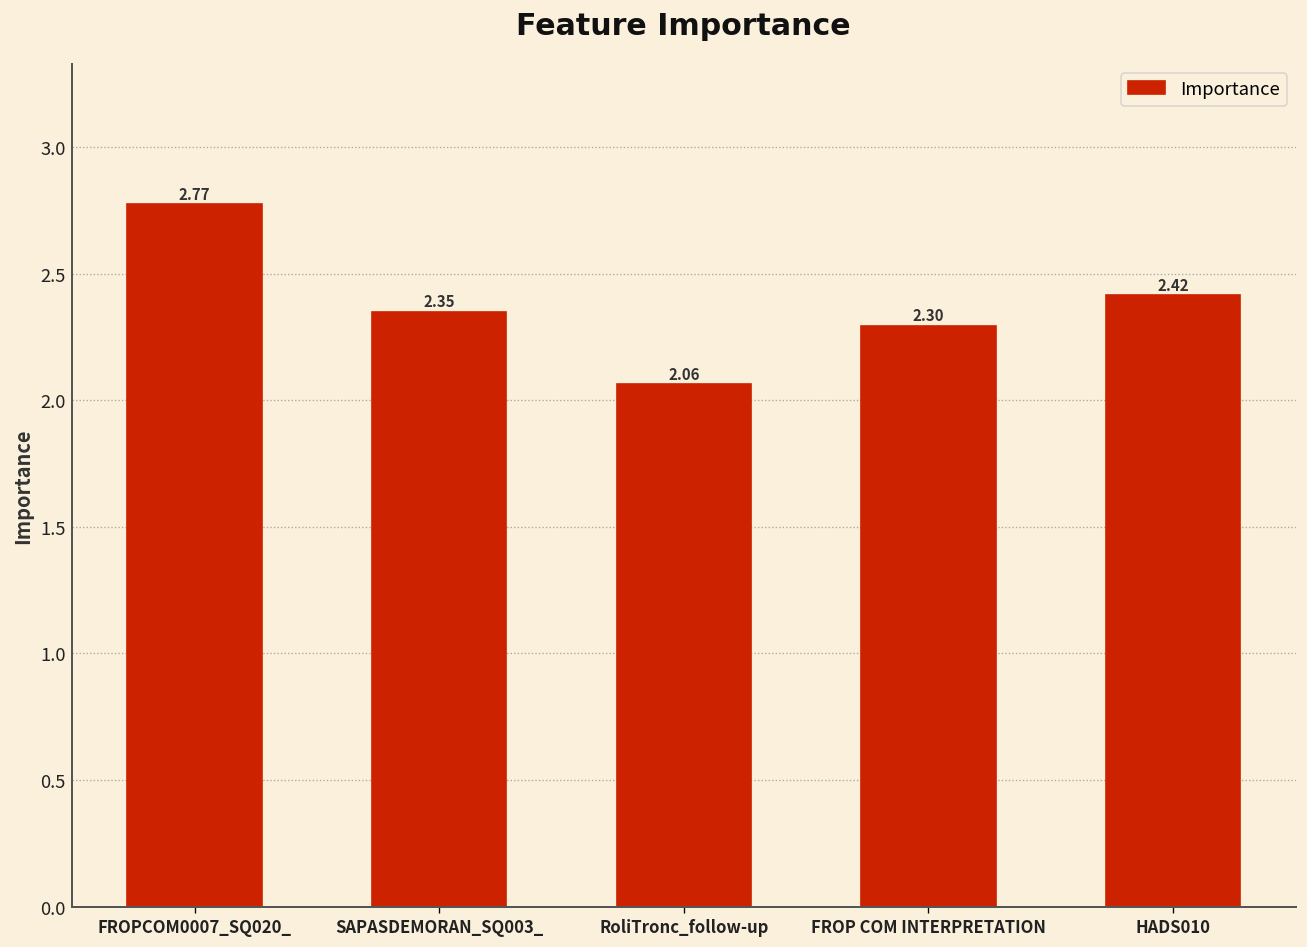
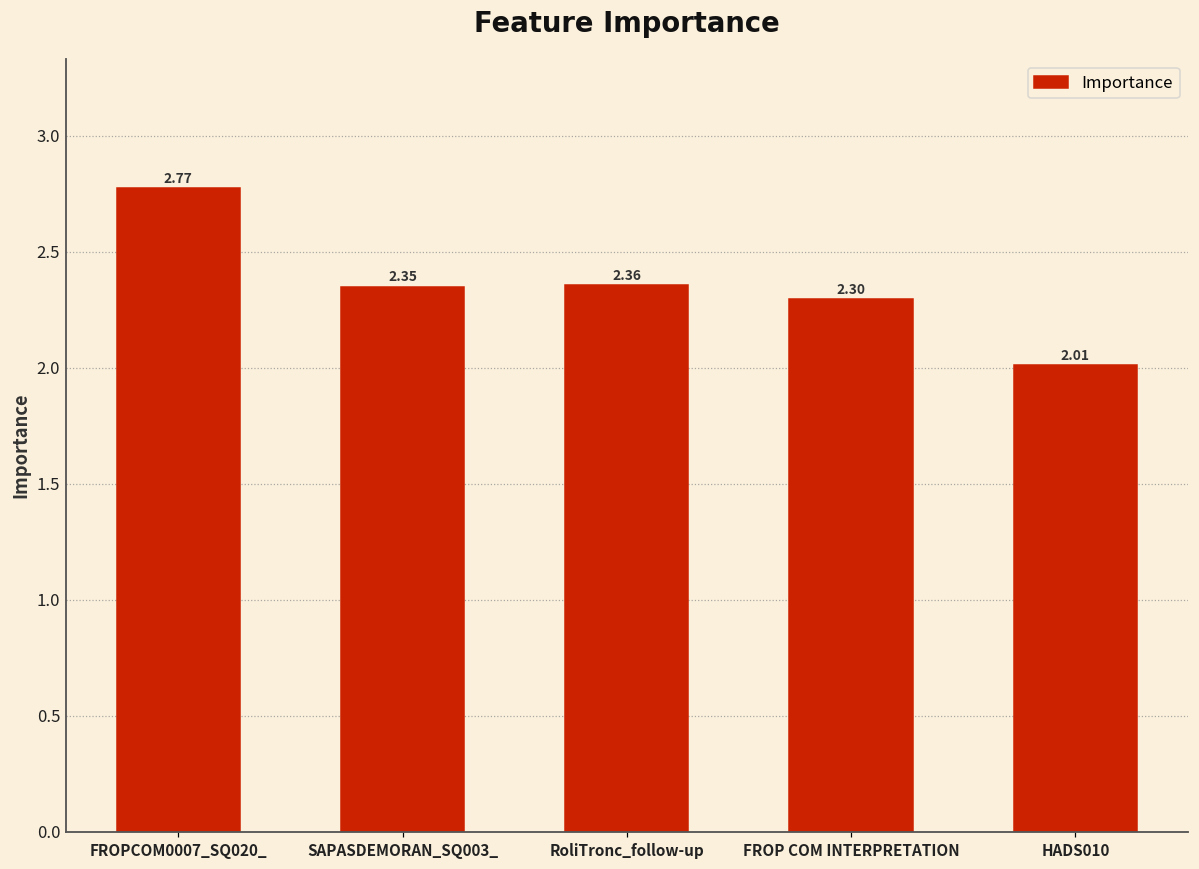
  {
    "FROPCOM0007_SQ020_": 2.77,
    "SAPASDEMORAN_SQ003_": 2.35,
-   "RoliTronc_follow-up": 2.06,
+   "RoliTronc_follow-up": 2.36,
    "FROP COM INTERPRETATION": 2.30,
-   "HADS010": 2.42
+   "HADS010": 2.01
  }
